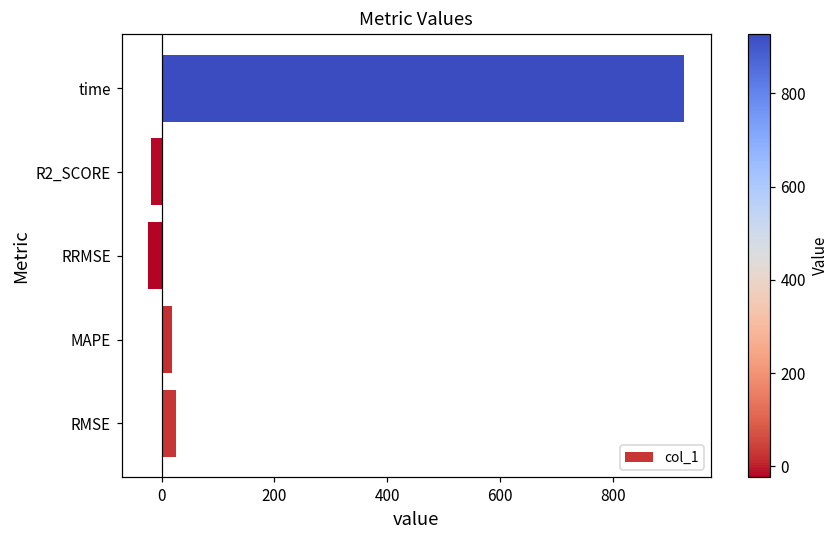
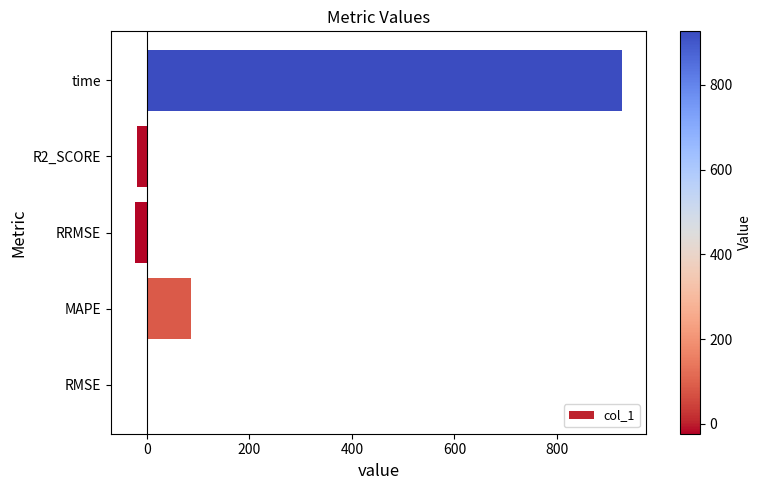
  {
    "time": 930,
    "R2_SCORE": -20,
    "RRMSE": -20,
-   "MAPE": 20,
-   "RMSE": 30
+   "MAPE": 90,
+   "RMSE": 0
  }
